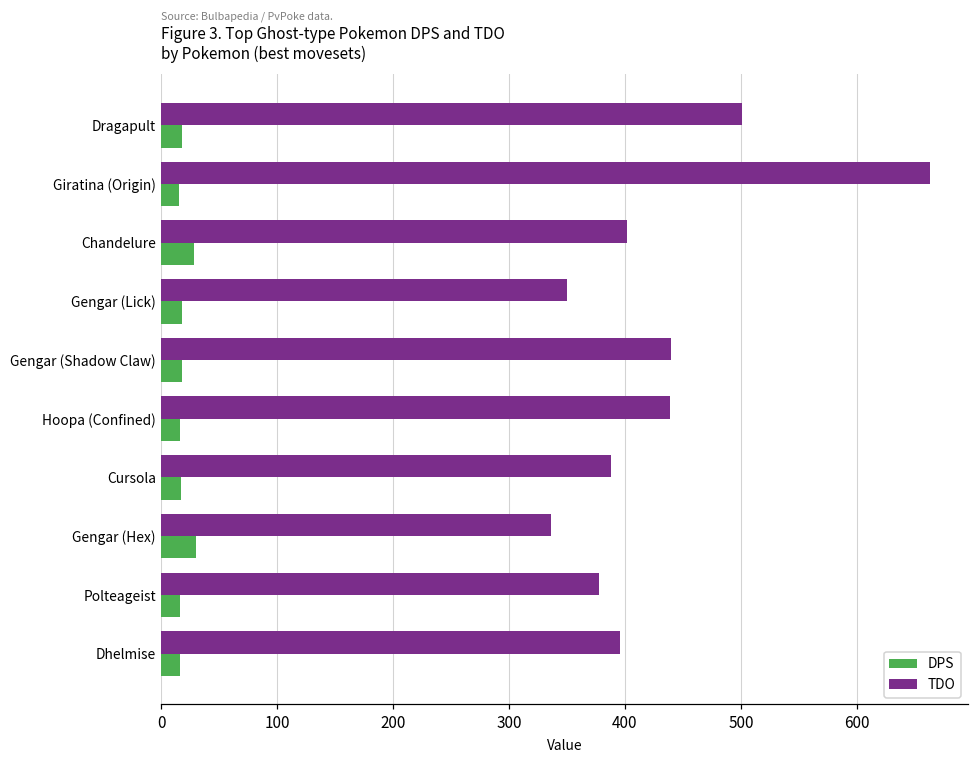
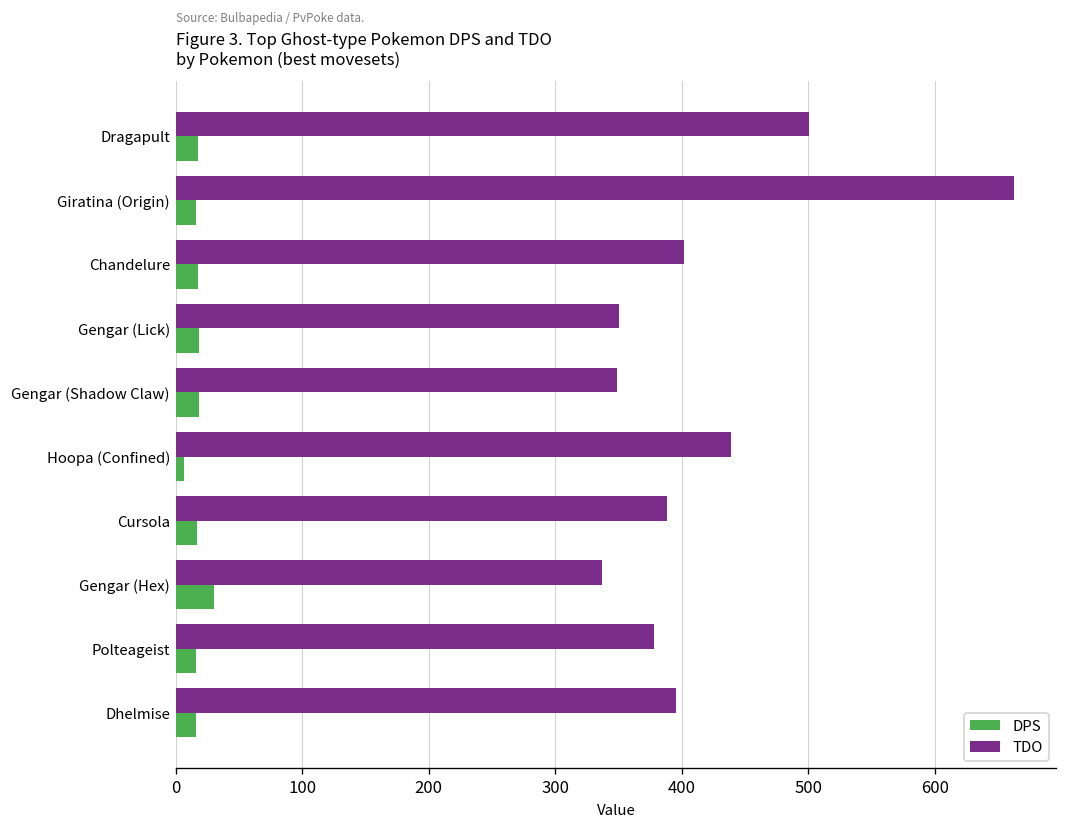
  {
    "DPS": {
      "Dragapult": 18,
      "Giratina (Origin)": 16,
-     "Chandelure": 28,
+     "Chandelure": 18,
      "Gengar (Lick)": 18,
      "Gengar (Shadow Claw)": 18,
-     "Hoopa (Confined)": 17,
+     "Hoopa (Confined)": 7,
      "Cursola": 17,
      "Gengar (Hex)": 31,
      "Polteageist": 16,
      "Dhelmise": 16
    },
    "TDO": {
      "Dragapult": 501,
      "Giratina (Origin)": 663,
      "Chandelure": 402,
      "Gengar (Lick)": 350,
-     "Gengar (Shadow Claw)": 440,
+     "Gengar (Shadow Claw)": 349,
      "Hoopa (Confined)": 439,
      "Cursola": 388,
      "Gengar (Hex)": 337,
      "Polteageist": 378,
      "Dhelmise": 396
    }
  }
